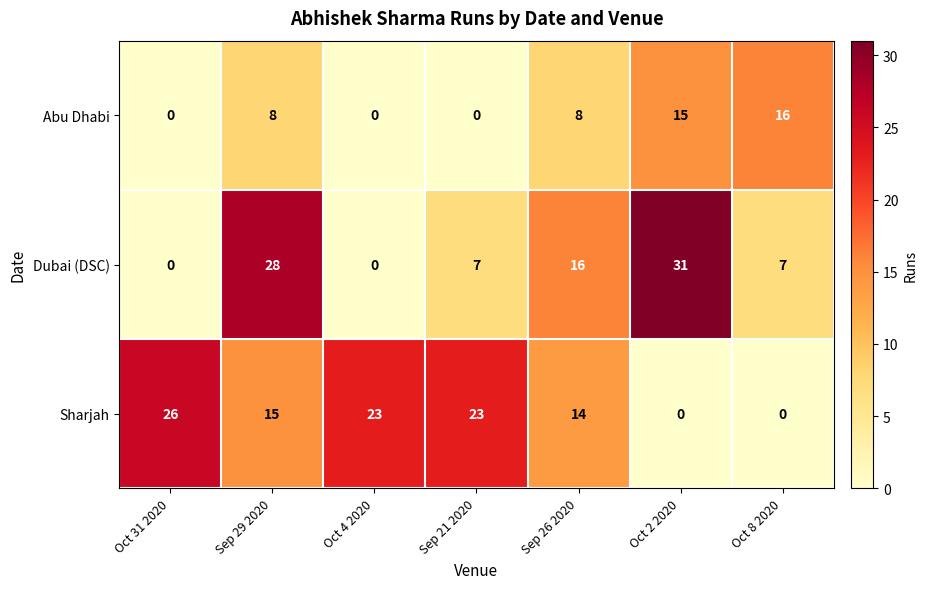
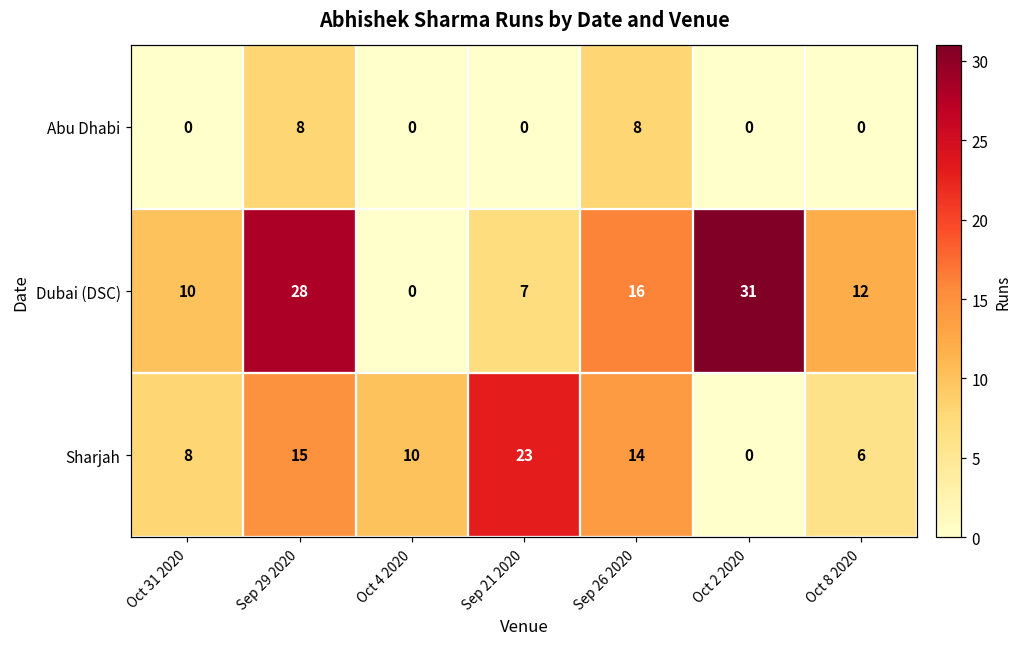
  {
    "Abu Dhabi": {
      "Oct 31 2020": 0,
      "Sep 29 2020": 8,
      "Oct 4 2020": 0,
      "Sep 21 2020": 0,
      "Sep 26 2020": 8,
-     "Oct 2 2020": 15,
-     "Oct 8 2020": 16
+     "Oct 2 2020": 0,
+     "Oct 8 2020": 0
    },
    "Dubai (DSC)": {
-     "Oct 31 2020": 0,
+     "Oct 31 2020": 10,
      "Sep 29 2020": 28,
      "Oct 4 2020": 0,
      "Sep 21 2020": 7,
      "Sep 26 2020": 16,
      "Oct 2 2020": 31,
-     "Oct 8 2020": 7
+     "Oct 8 2020": 12
    },
    "Sharjah": {
-     "Oct 31 2020": 26,
+     "Oct 31 2020": 8,
      "Sep 29 2020": 15,
-     "Oct 4 2020": 23,
+     "Oct 4 2020": 10,
      "Sep 21 2020": 23,
      "Sep 26 2020": 14,
      "Oct 2 2020": 0,
-     "Oct 8 2020": 0
+     "Oct 8 2020": 6
    }
  }
